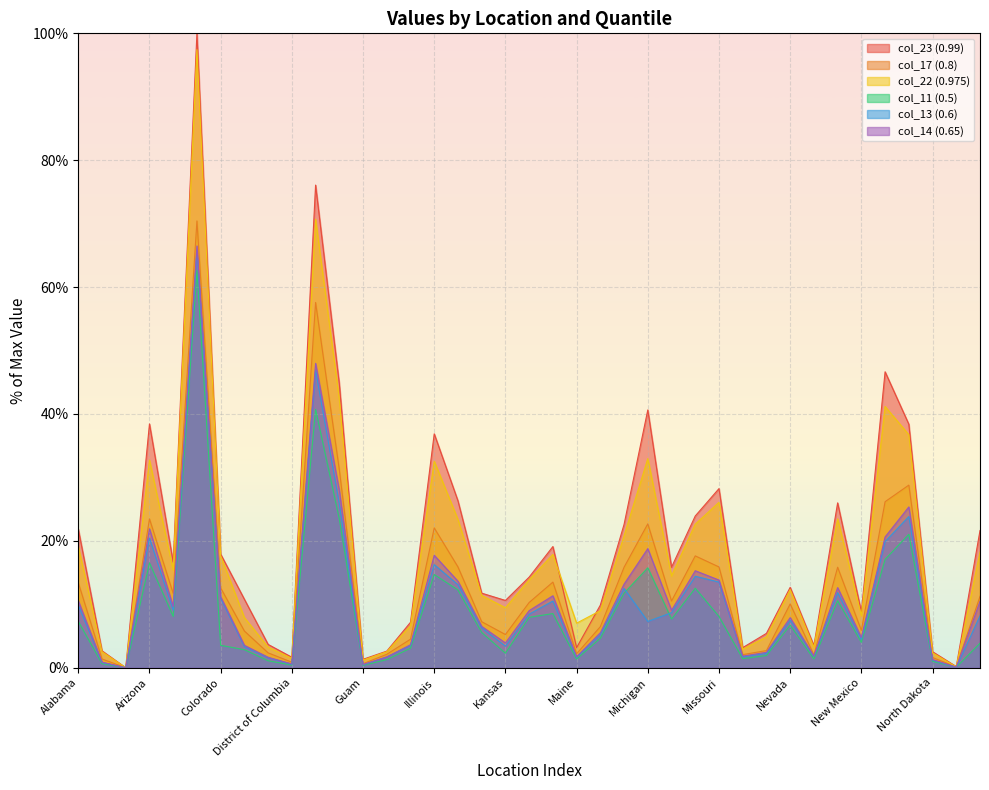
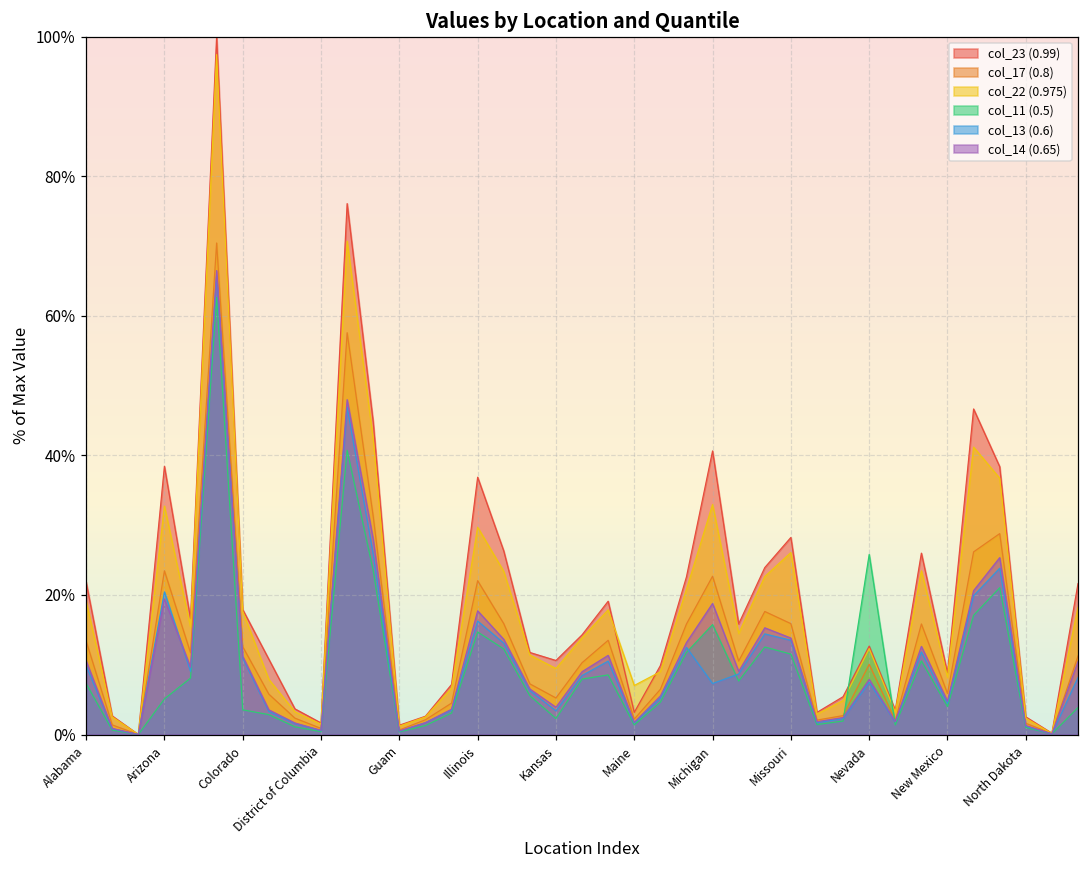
  {
    "col_22 (0.975)": {
      "Alabama": "19%",
      "Arizona": "33%",
-     "Illinois": "33%",
+     "Illinois": "30%",
      "Kansas": "9%",
      "Maine": "7%",
      "Michigan": "33%",
      "Missouri": "26%",
      "New Mexico": "8%"
    },
    "col_11 (0.5)": {
      "Alabama": "7%",
-     "Arizona": "17%",
+     "Arizona": "5%",
      "Colorado": "4%",
      "Illinois": "15%",
      "Kansas": "2%",
      "Michigan": "16%",
-     "Missouri": "8%",
-     "Nevada": "7%",
+     "Missouri": "12%",
+     "Nevada": "26%",
      "New Mexico": "4%"
    },
    "col_13 (0.6)": {
      "Alabama": "10%",
      "Arizona": "20%",
      "Illinois": "16%",
      "Kansas": "3%",
      "Michigan": "7%",
      "Nevada": "7%"
    },
    "col_14 (0.65)": {
      "Alabama": "11%",
-     "Arizona": "22%",
+     "Arizona": "19%",
      "Illinois": "18%",
      "Kansas": "4%",
      "Michigan": "19%",
      "Nevada": "8%"
    }
  }
